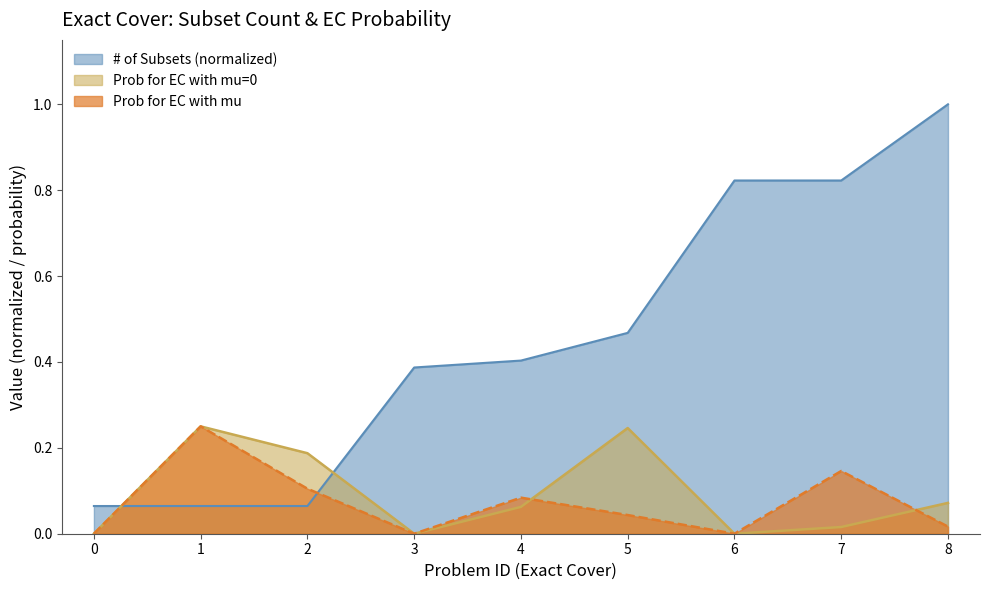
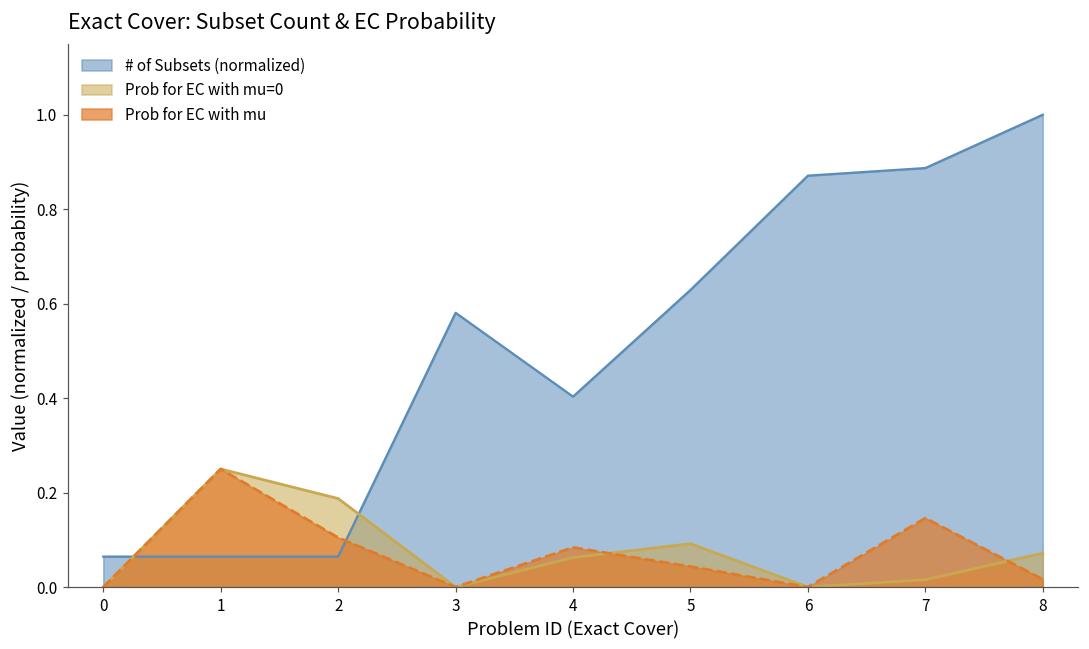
  {
    "# of Subsets (normalized)": {
      "0": 0.06,
      "1": 0.06,
      "2": 0.06,
-     "3": 0.39,
+     "3": 0.58,
      "4": 0.40,
-     "5": 0.47,
-     "6": 0.82,
-     "7": 0.82,
+     "5": 0.63,
+     "6": 0.87,
+     "7": 0.89,
      "8": 1.00
    },
    "Prob for EC with mu=0": {
      "2": 0.19,
      "4": 0.06,
-     "5": 0.25,
+     "5": 0.09,
      "7": 0.02,
      "8": 0.07
    },
    "Prob for EC with mu": {
      "2": 0.10,
      "4": 0.08,
      "5": 0.04,
      "7": 0.15,
      "8": 0.02
    }
  }
